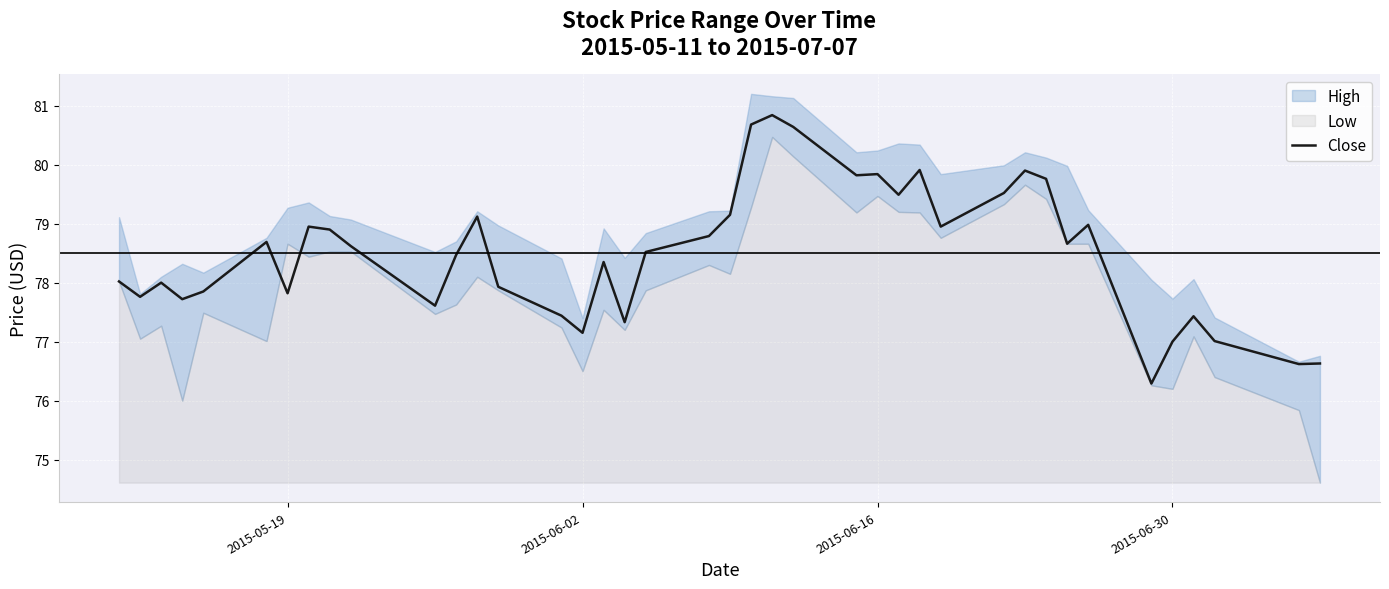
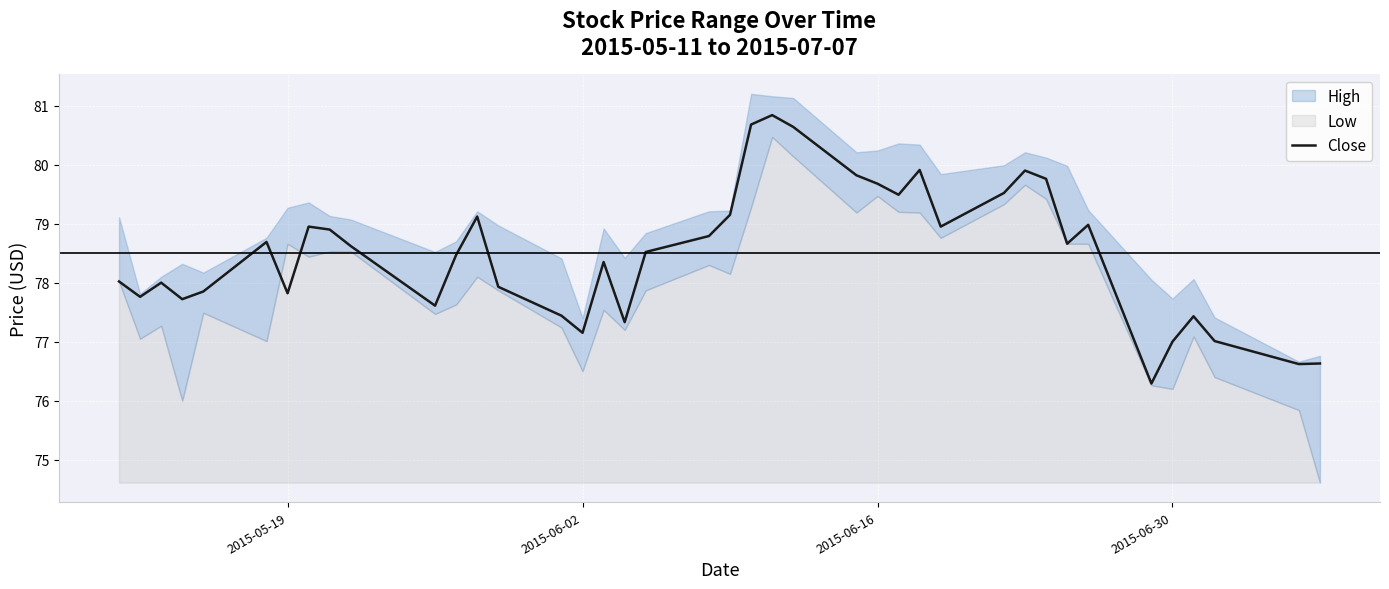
  {
    "Close": {
      "2015-05-19": 77.8,
      "2015-06-02": 77.2,
-     "2015-06-16": 79.8,
+     "2015-06-16": 79.7,
      "2015-06-30": 77.0
    }
  }
